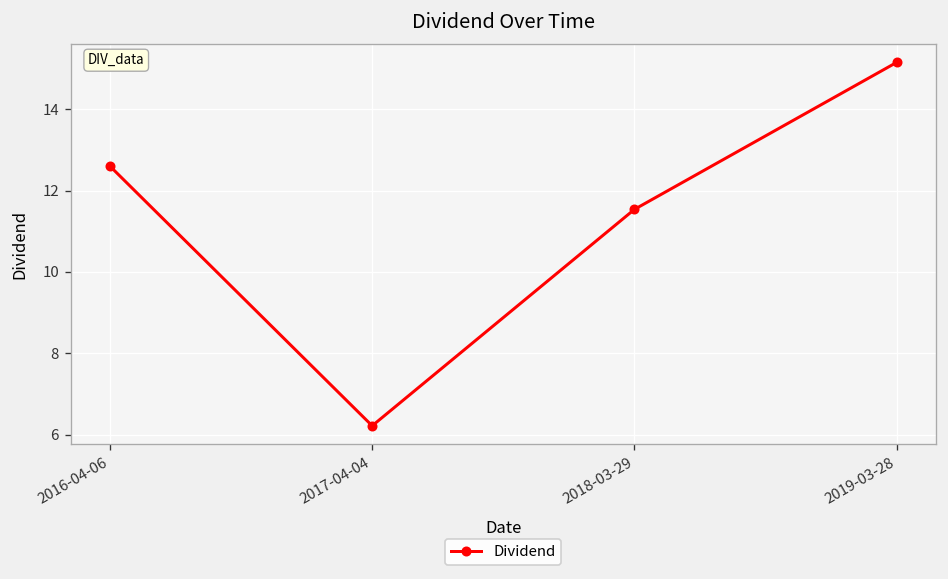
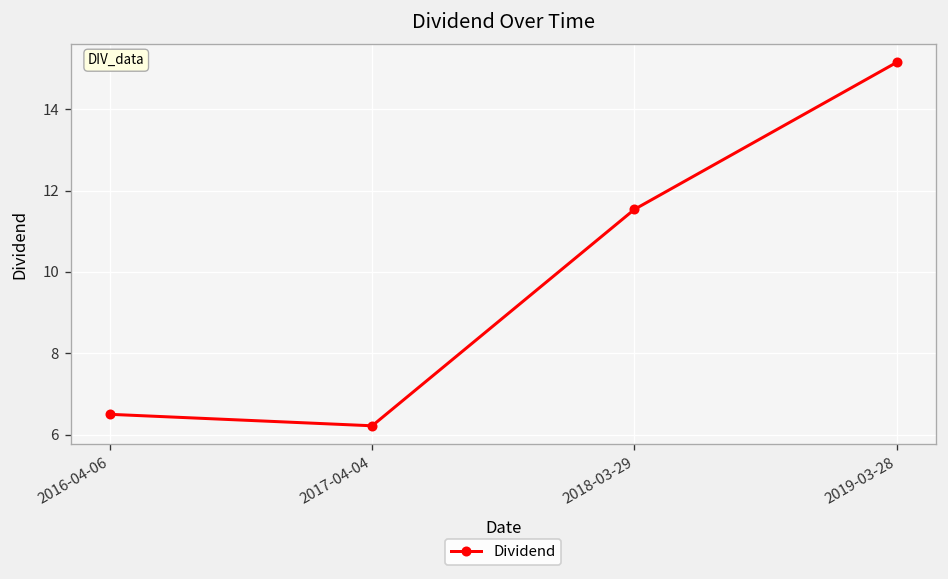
  {
-   "2016-04-06": 12.6,
+   "2016-04-06": 6.5,
    "2017-04-04": 6.2,
    "2018-03-29": 11.5,
    "2019-03-28": 15.2
  }
